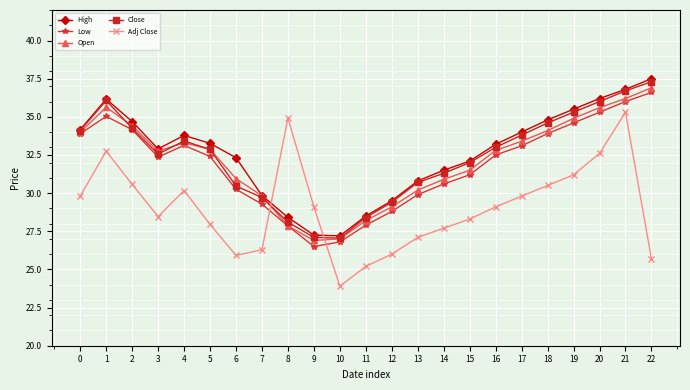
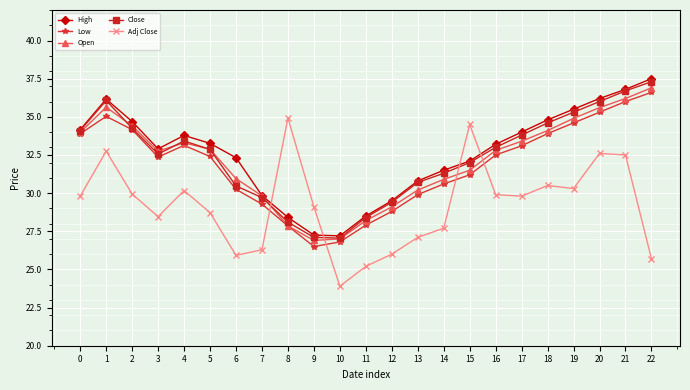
  {
    "Adj Close": {
      "0": 29.8,
      "1": 32.8,
-     "2": 30.6,
+     "2": 29.9,
      "3": 28.5,
      "4": 30.2,
-     "5": 28.0,
+     "5": 28.7,
      "6": 25.9,
      "7": 26.3,
      "8": 34.9,
      "9": 29.1,
      "10": 23.9,
      "11": 25.2,
      "12": 26.0,
      "13": 27.1,
      "14": 27.7,
-     "15": 28.3,
-     "16": 29.1,
+     "15": 34.5,
+     "16": 29.9,
      "17": 29.8,
      "18": 30.5,
-     "19": 31.2,
+     "19": 30.3,
      "20": 32.6,
-     "21": 35.3,
+     "21": 32.5,
      "22": 25.7
    }
  }
